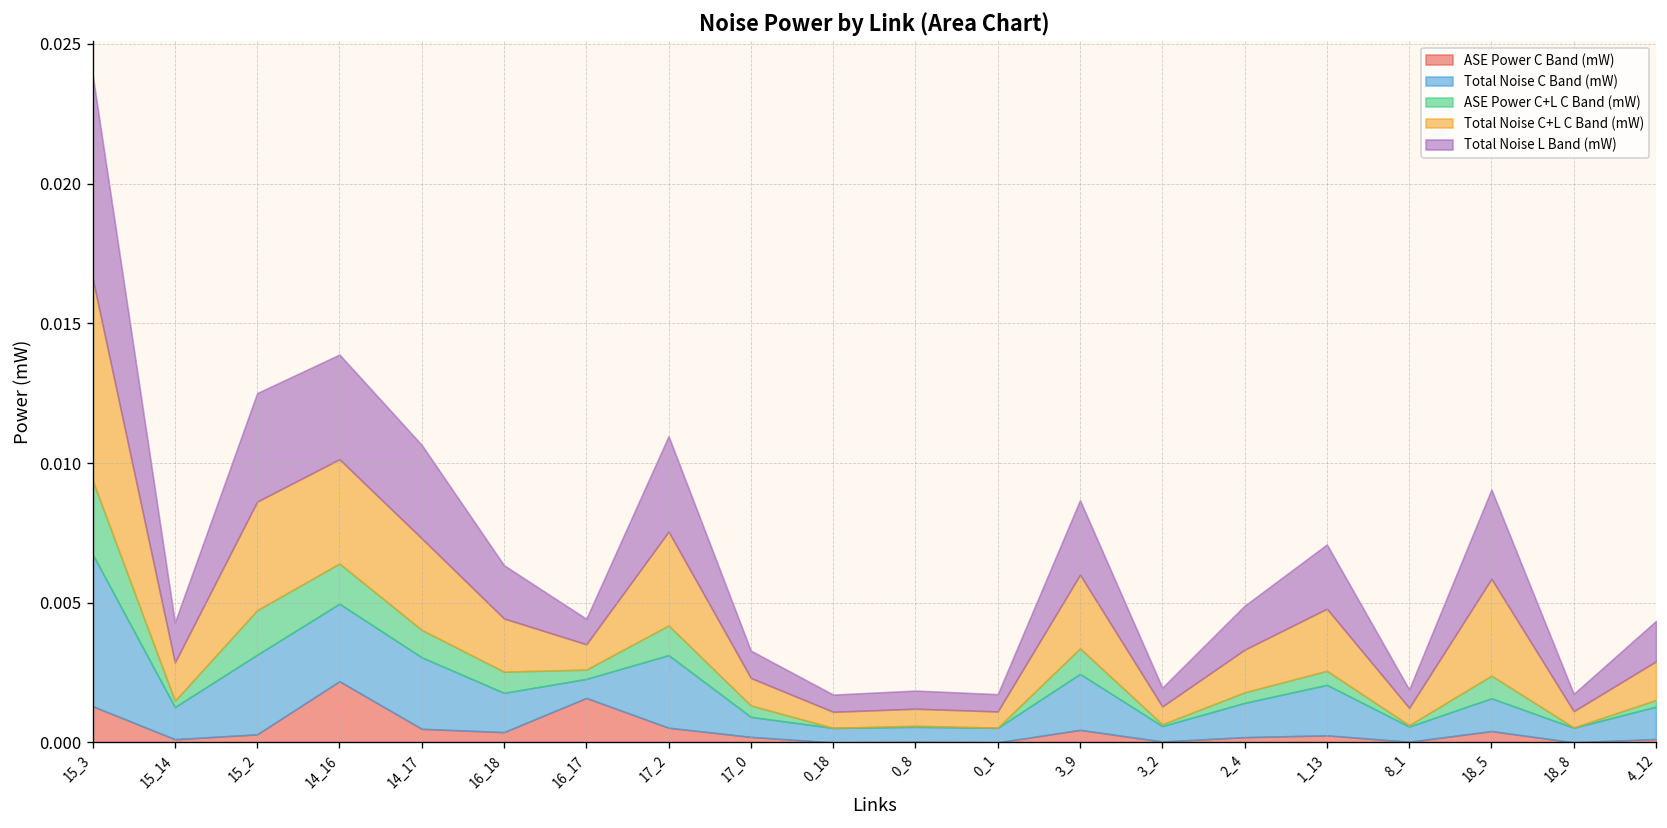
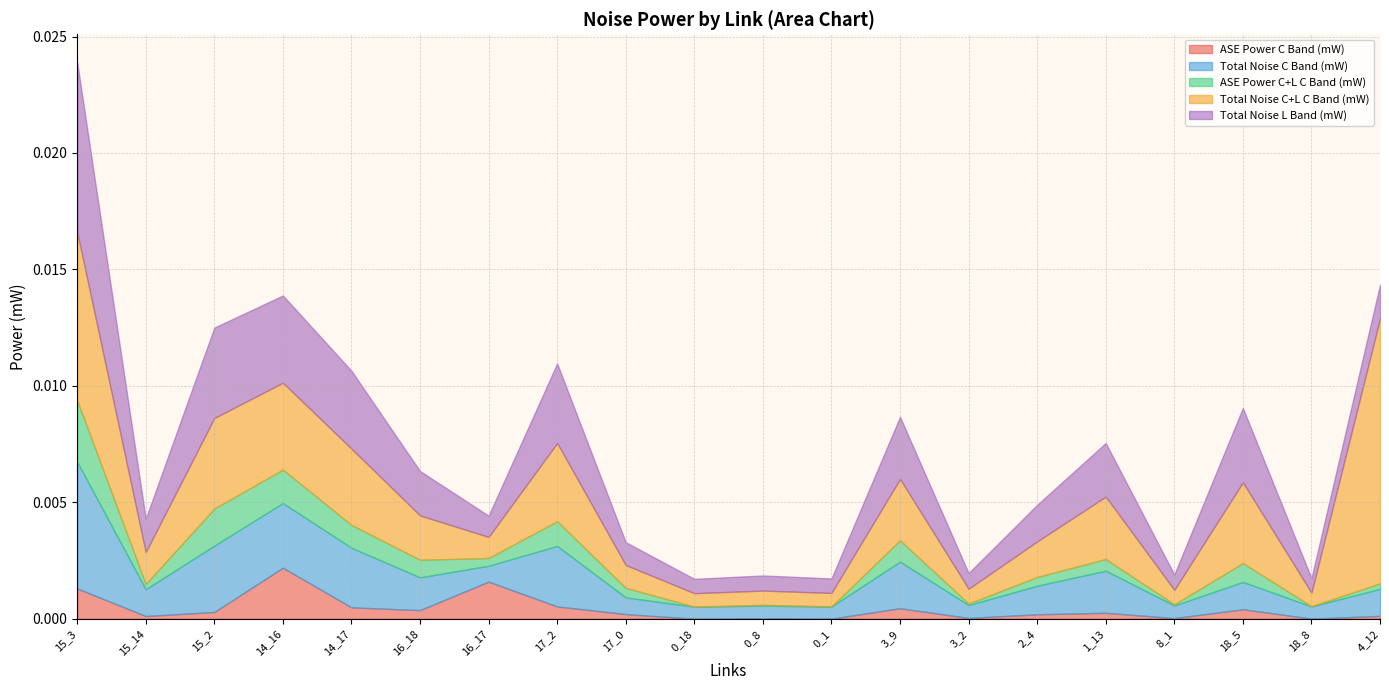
  {
    "ASE Power C Band (mW)": {
      "15_3": 0.0013,
      "15_14": 0.0001,
      "15_2": 0.0003,
      "14_16": 0.0022,
      "14_17": 0.0005,
      "16_18": 0.0004,
      "16_17": 0.0016,
      "17_2": 0.0005,
      "17_0": 0.0002,
      "3_9": 0.0005,
      "2_4": 0.0002,
      "1_13": 0.0003,
      "18_5": 0.0004,
      "4_12": 0.0001
    },
    "Total Noise C Band (mW)": {
      "15_3": 0.0054,
      "15_14": 0.0012,
      "15_2": 0.0028,
      "14_16": 0.0028,
      "14_17": 0.0026,
      "16_18": 0.0014,
      "16_17": 0.0007,
      "17_2": 0.0026,
      "17_0": 0.0007,
      "3_9": 0.0020,
      "2_4": 0.0012,
      "1_13": 0.0018,
      "18_5": 0.0012,
      "4_12": 0.0012
    },
    "ASE Power C+L C Band (mW)": {
      "15_3": 0.0026,
      "15_14": 0.0002,
      "15_2": 0.0016,
      "14_16": 0.0014,
      "14_17": 0.0010,
      "16_18": 0.0008,
      "16_17": 0.0003,
      "17_2": 0.0011,
      "17_0": 0.0004,
      "3_9": 0.0009,
      "2_4": 0.0004,
      "1_13": 0.0005,
      "18_5": 0.0008,
      "4_12": 0.0002
    },
    "Total Noise C+L C Band (mW)": {
      "15_3": 0.0072,
      "15_14": 0.0014,
      "15_2": 0.0039,
      "14_16": 0.0037,
      "14_17": 0.0033,
      "16_18": 0.0019,
      "16_17": 0.0009,
      "17_2": 0.0034,
      "17_0": 0.0010,
      "0_18": 0.0006,
      "0_8": 0.0006,
      "0_1": 0.0006,
      "3_9": 0.0026,
      "3_2": 0.0006,
      "2_4": 0.0015,
-     "1_13": 0.0022,
+     "1_13": 0.0027,
      "8_1": 0.0006,
      "18_5": 0.0035,
      "18_8": 0.0006,
-     "4_12": 0.0014
+     "4_12": 0.0114
    },
    "Total Noise L Band (mW)": {
      "15_3": 0.0073,
      "15_14": 0.0014,
      "15_2": 0.0039,
      "14_16": 0.0037,
      "14_17": 0.0033,
      "16_18": 0.0019,
      "16_17": 0.0009,
      "17_2": 0.0034,
      "17_0": 0.0010,
      "0_18": 0.0006,
      "0_8": 0.0007,
      "0_1": 0.0006,
      "3_9": 0.0027,
      "3_2": 0.0007,
      "2_4": 0.0016,
      "1_13": 0.0023,
      "8_1": 0.0007,
      "18_5": 0.0032,
      "18_8": 0.0006,
      "4_12": 0.0014
    }
  }
